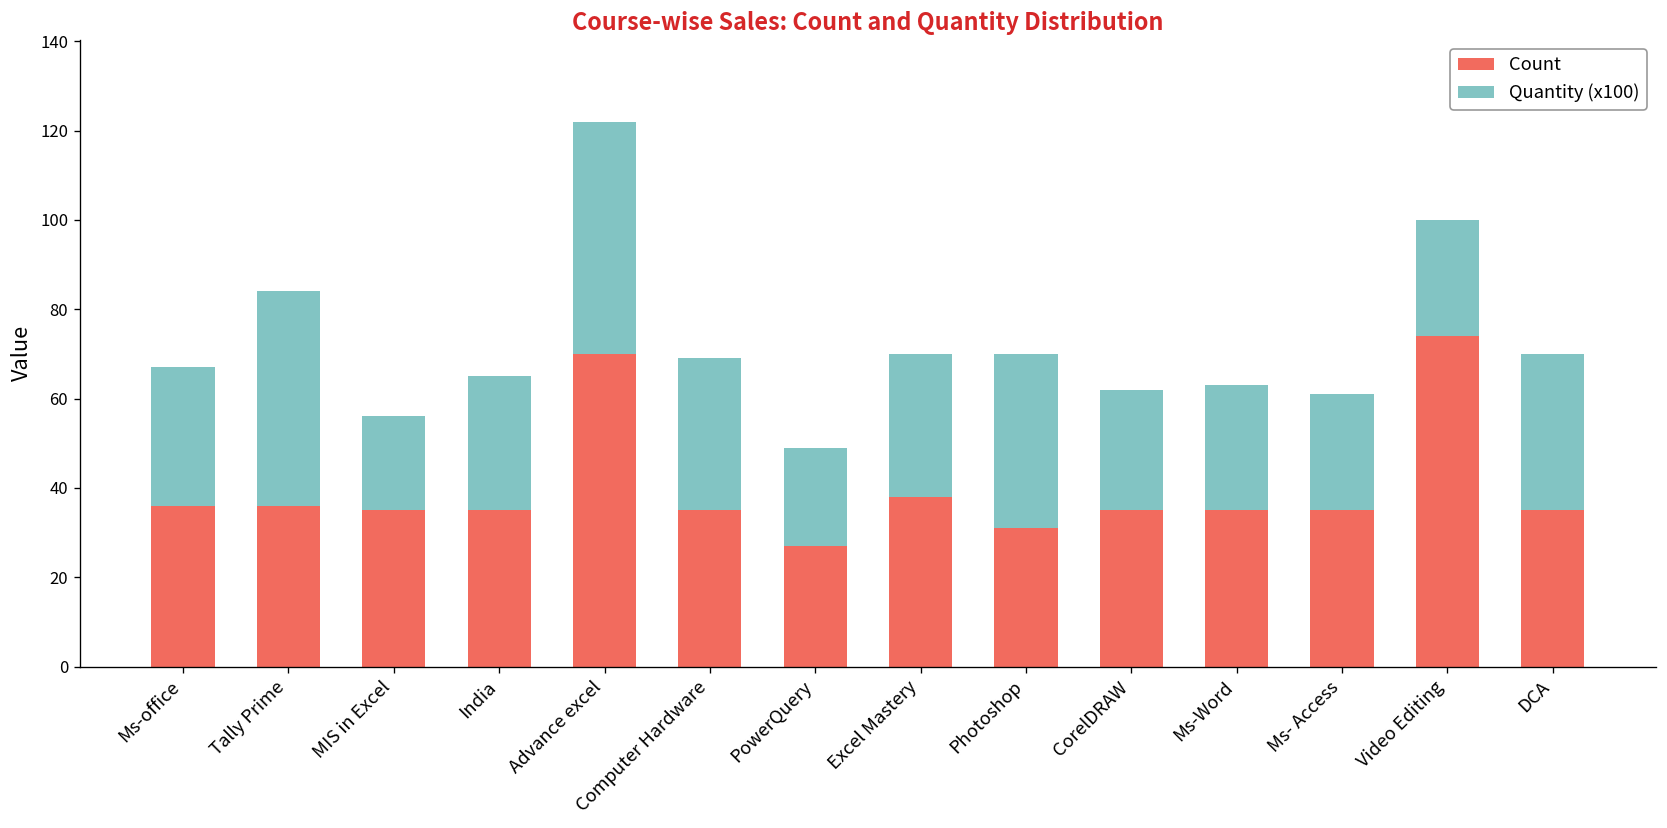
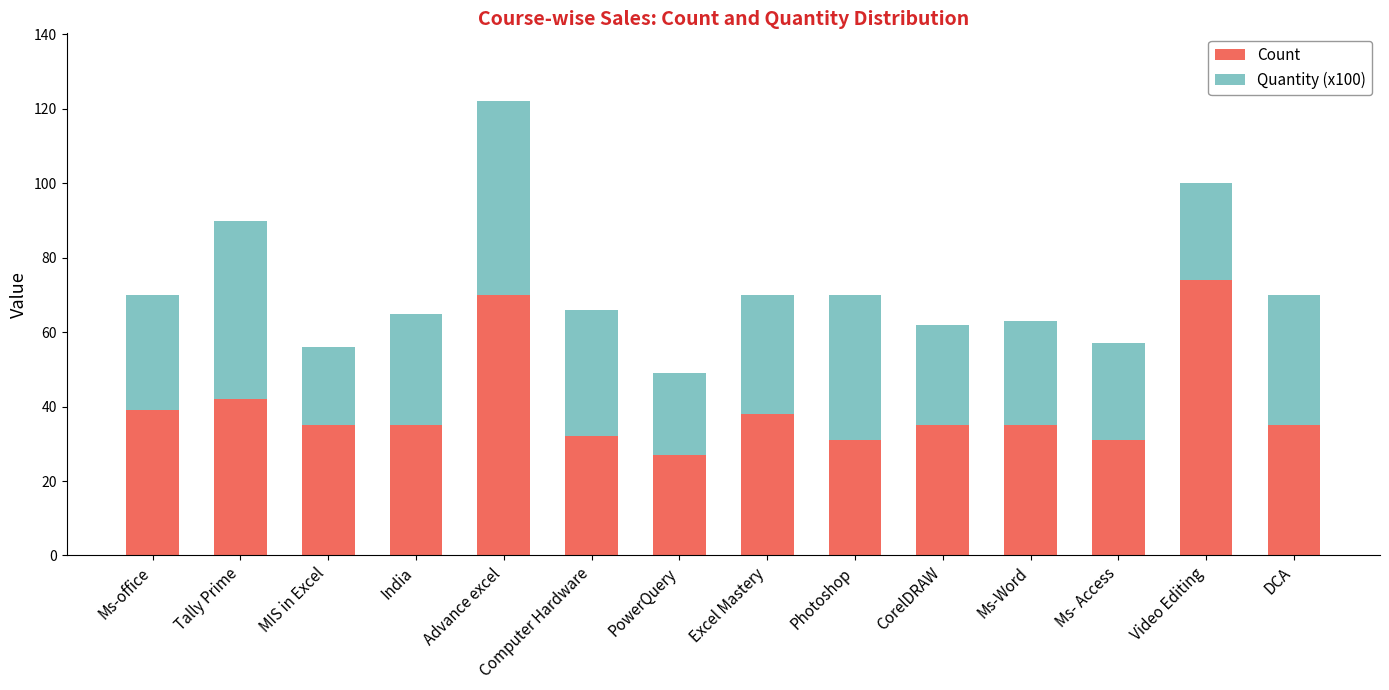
  {
    "Count": {
-     "Ms-office": 36,
-     "Tally Prime": 36,
+     "Ms-office": 39,
+     "Tally Prime": 42,
      "MIS in Excel": 35,
      "India": 35,
      "Advance excel": 70,
-     "Computer Hardware": 35,
+     "Computer Hardware": 32,
      "PowerQuery": 27,
      "Excel Mastery": 38,
      "Photoshop": 31,
      "CorelDRAW": 35,
      "Ms-Word": 35,
-     "Ms- Access": 35,
+     "Ms- Access": 31,
      "Video Editing": 74,
      "DCA": 35
    },
    "Quantity (x100)": {
      "Ms-office": 31,
      "Tally Prime": 48,
      "MIS in Excel": 21,
      "India": 30,
      "Advance excel": 52,
      "Computer Hardware": 34,
      "PowerQuery": 22,
      "Excel Mastery": 32,
      "Photoshop": 39,
      "CorelDRAW": 27,
      "Ms-Word": 28,
      "Ms- Access": 26,
      "Video Editing": 26,
      "DCA": 35
    }
  }
